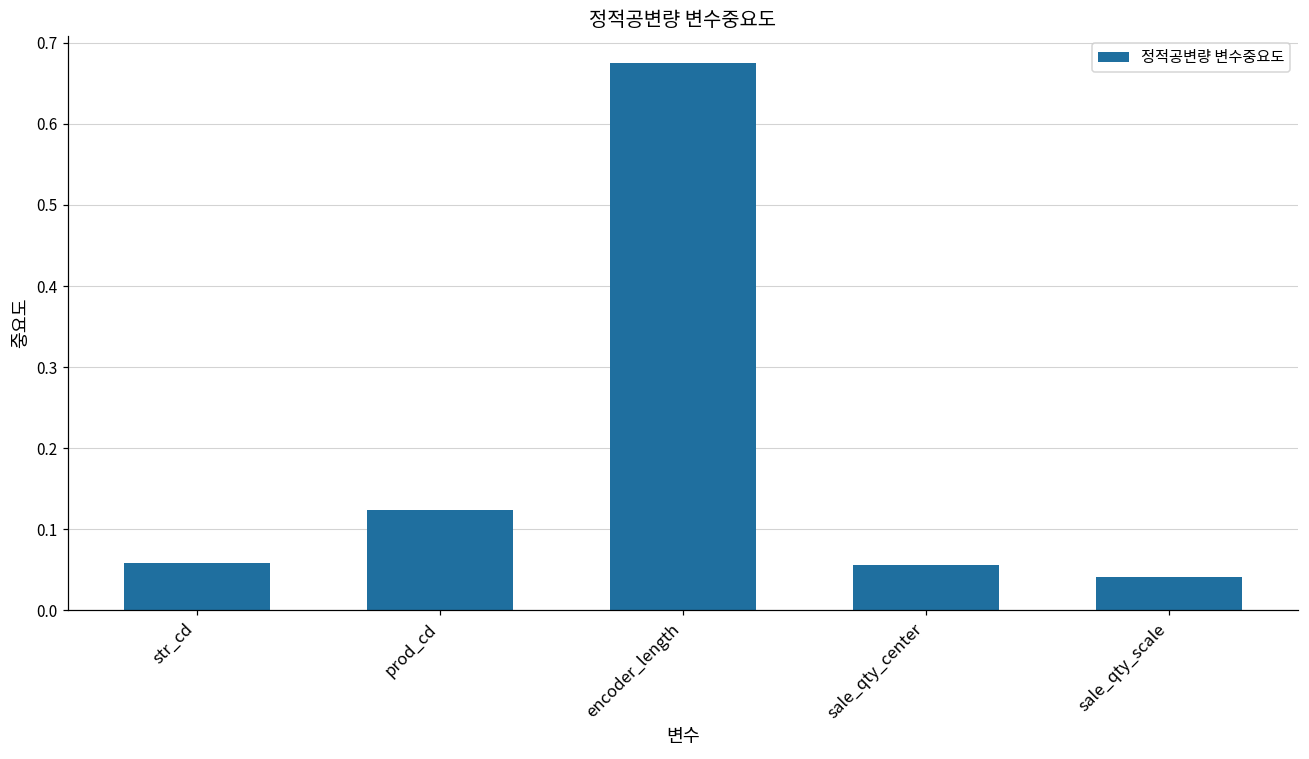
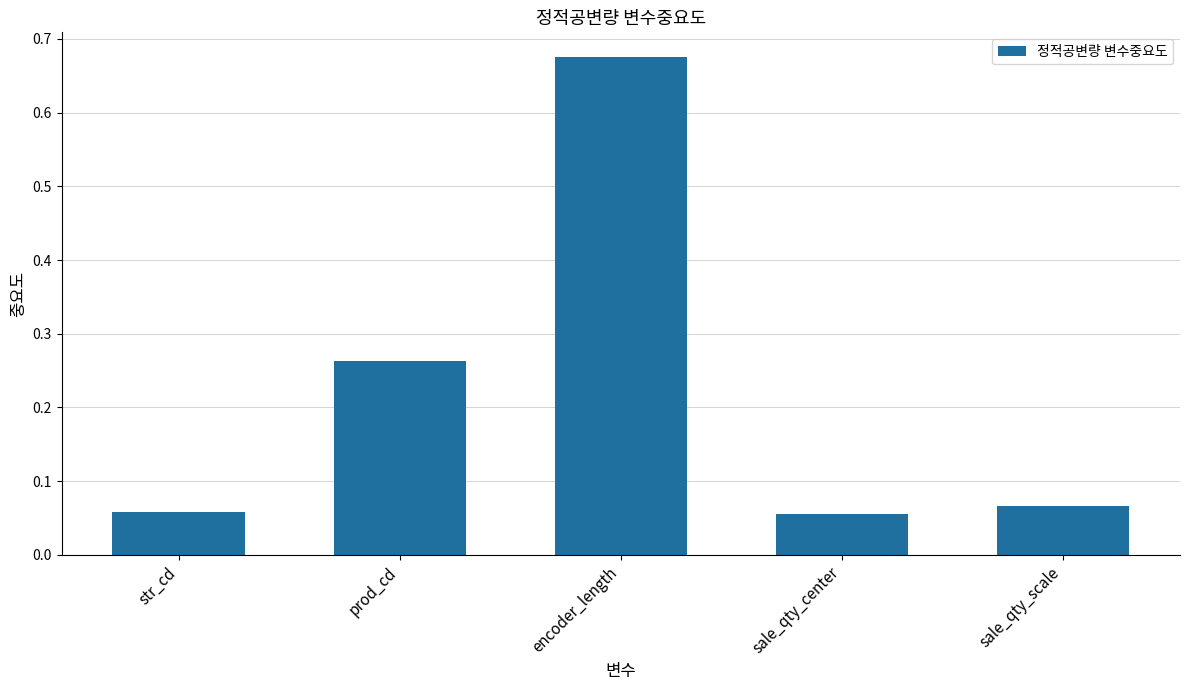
  {
    "str_cd": 0.06,
-   "prod_cd": 0.12,
+   "prod_cd": 0.26,
    "encoder_length": 0.68,
    "sale_qty_center": 0.06,
-   "sale_qty_scale": 0.04
+   "sale_qty_scale": 0.07
  }
